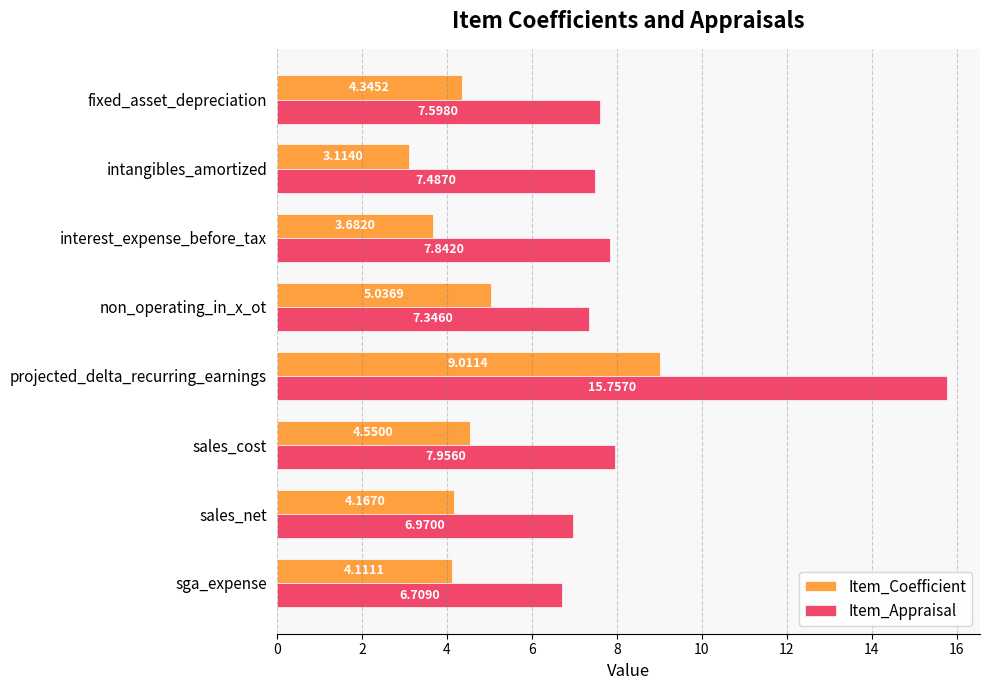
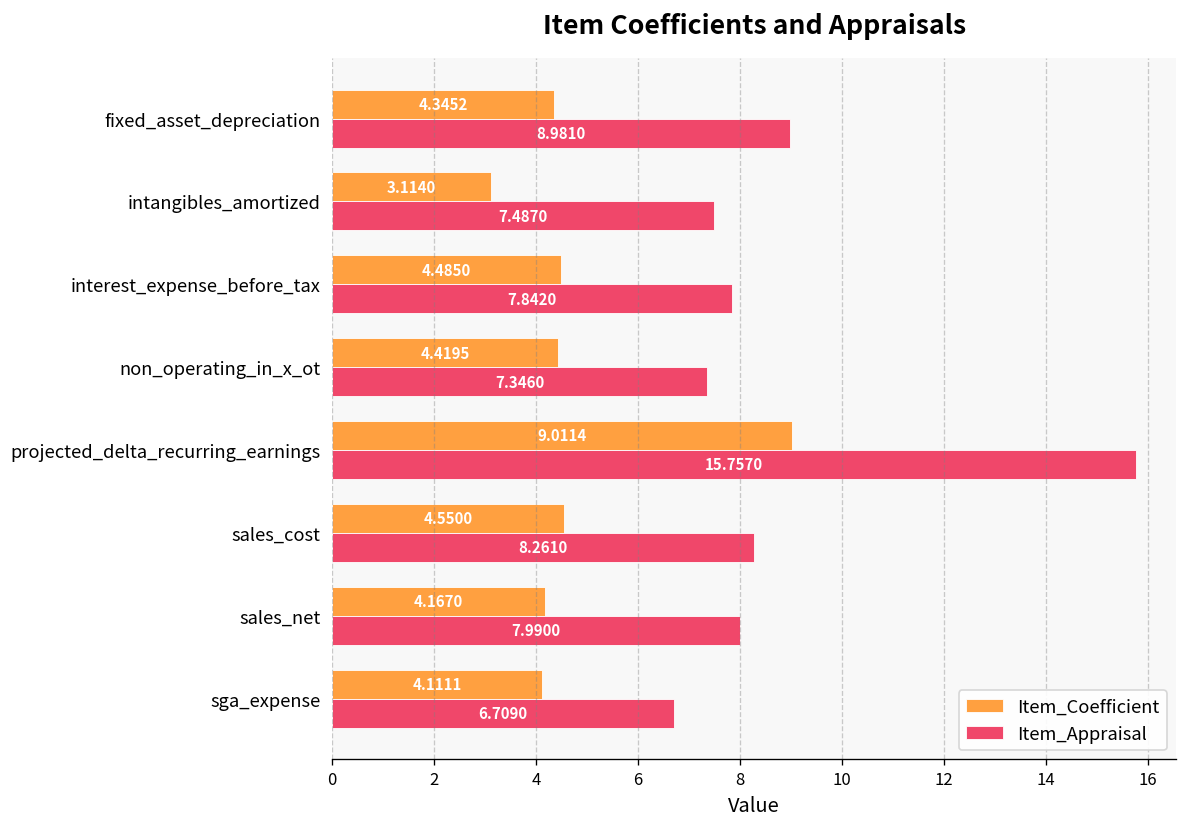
  {
    "Item_Coefficient": {
      "fixed_asset_depreciation": 4.3452,
      "intangibles_amortized": 3.1140,
-     "interest_expense_before_tax": 3.6820,
-     "non_operating_in_x_ot": 5.0369,
+     "interest_expense_before_tax": 4.4850,
+     "non_operating_in_x_ot": 4.4195,
      "projected_delta_recurring_earnings": 9.0114,
      "sales_cost": 4.5500,
      "sales_net": 4.1670,
      "sga_expense": 4.1111
    },
    "Item_Appraisal": {
-     "fixed_asset_depreciation": 7.5980,
+     "fixed_asset_depreciation": 8.9810,
      "intangibles_amortized": 7.4870,
      "interest_expense_before_tax": 7.8420,
      "non_operating_in_x_ot": 7.3460,
      "projected_delta_recurring_earnings": 15.7570,
-     "sales_cost": 7.9560,
-     "sales_net": 6.9700,
+     "sales_cost": 8.2610,
+     "sales_net": 7.9900,
      "sga_expense": 6.7090
    }
  }
